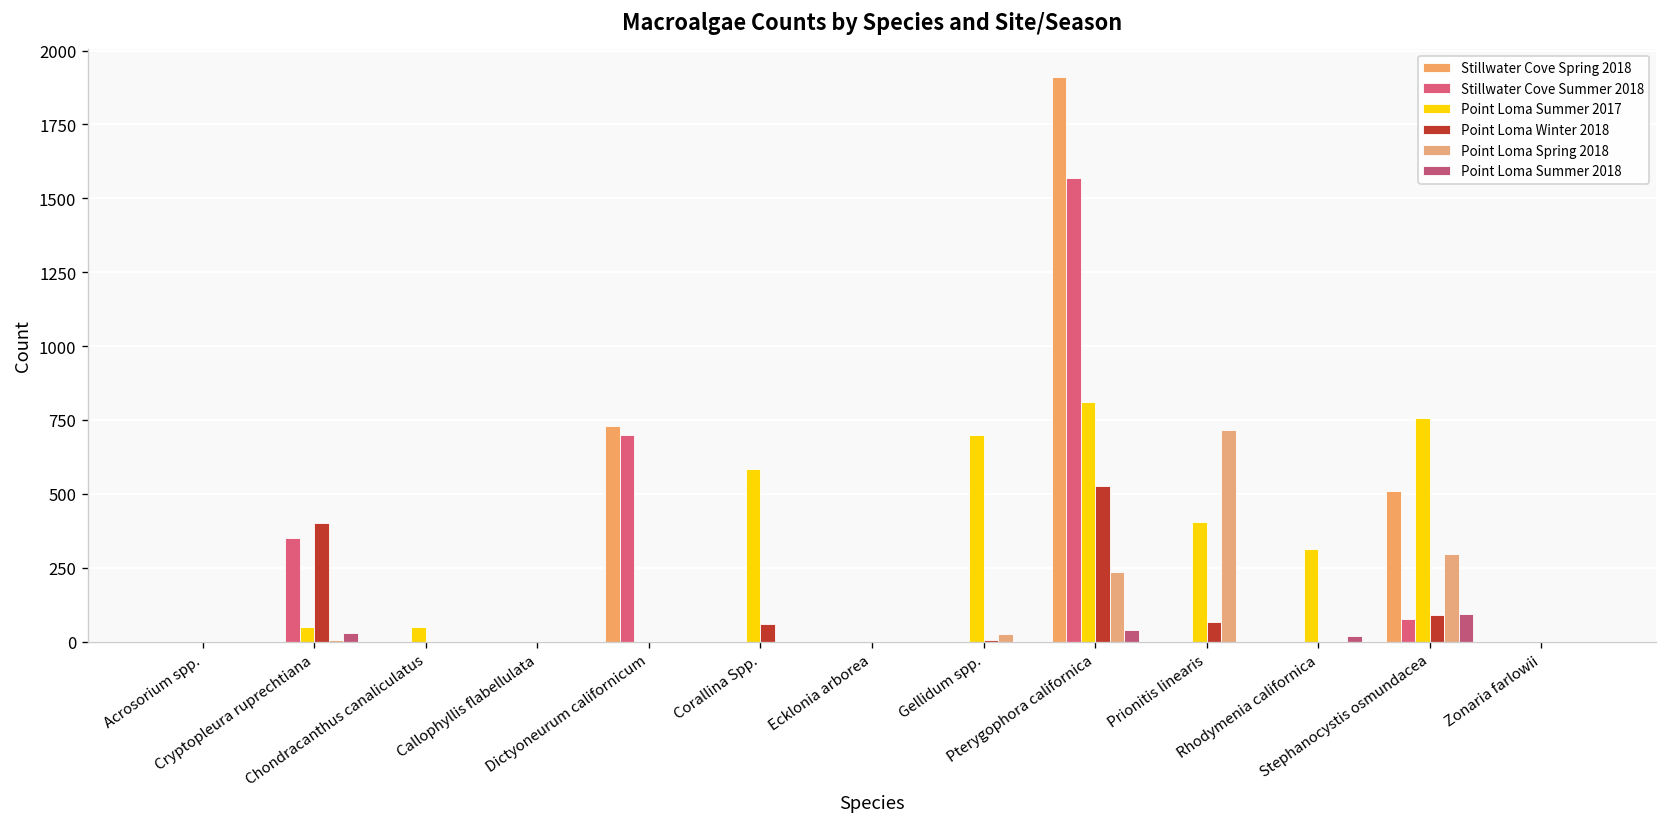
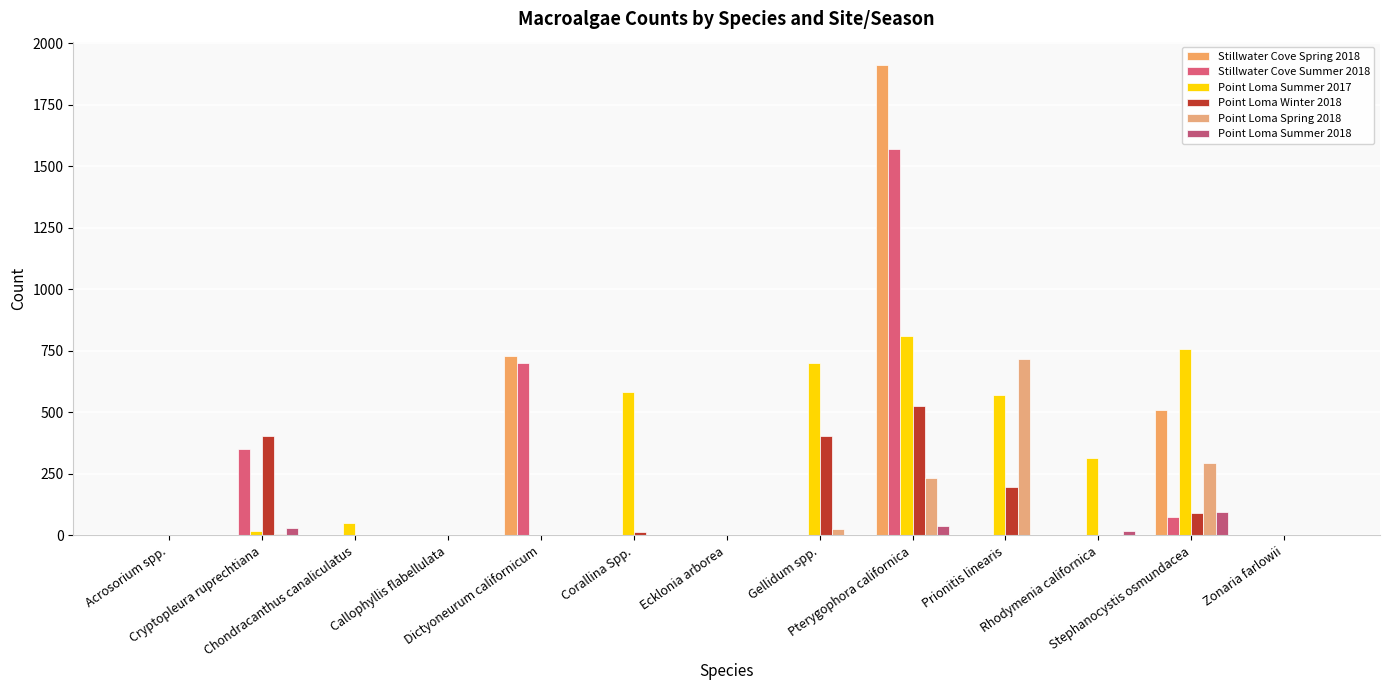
  {
    "Point Loma Summer 2017": {
      "Acrosorium spp.": 0,
-     "Cryptopleura ruprechtiana": 50,
+     "Cryptopleura ruprechtiana": 20,
      "Chondracanthus canaliculatus": 50,
      "Callophyllis flabellulata": 0,
      "Dictyoneurum californicum": 0,
      "Corallina Spp.": 580,
      "Ecklonia arborea": 0,
      "Gellidum spp.": 700,
      "Pterygophora californica": 810,
-     "Prionitis linearis": 400,
+     "Prionitis linearis": 570,
      "Rhodymenia californica": 310,
      "Stephanocystis osmundacea": 760,
      "Zonaria farlowii": 0
    },
    "Point Loma Winter 2018": {
      "Acrosorium spp.": 0,
      "Cryptopleura ruprechtiana": 400,
      "Chondracanthus canaliculatus": 0,
      "Callophyllis flabellulata": 0,
      "Dictyoneurum californicum": 0,
-     "Corallina Spp.": 60,
+     "Corallina Spp.": 10,
      "Ecklonia arborea": 0,
-     "Gellidum spp.": 10,
+     "Gellidum spp.": 410,
      "Pterygophora californica": 530,
-     "Prionitis linearis": 70,
+     "Prionitis linearis": 200,
      "Rhodymenia californica": 0,
      "Stephanocystis osmundacea": 90,
      "Zonaria farlowii": 0
    }
  }
